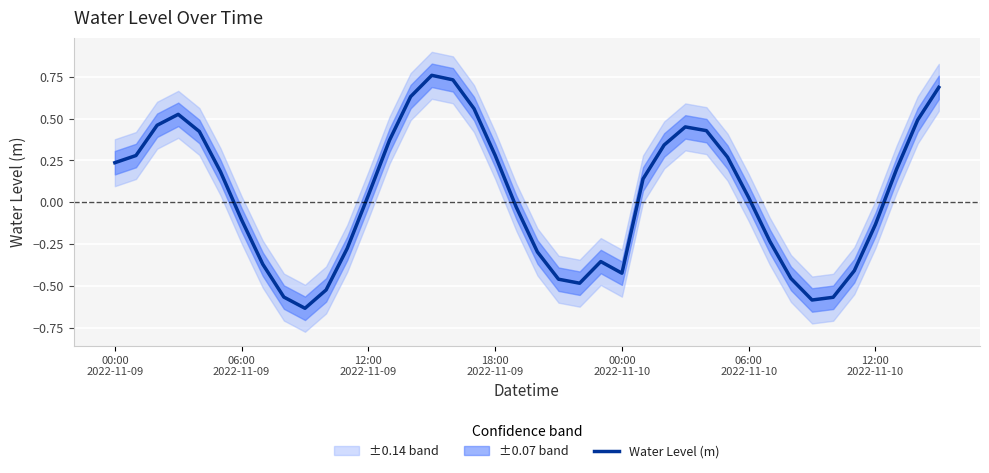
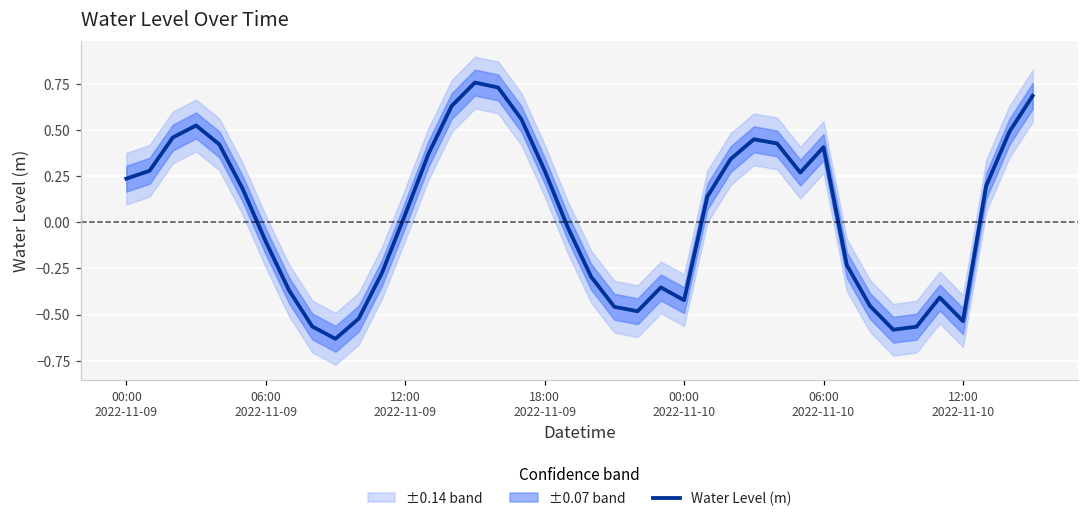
  {
    "Water Level (m)": {
      "00:00 2022-11-09": 0.24,
      "06:00 2022-11-09": -0.10,
      "12:00 2022-11-09": 0.04,
      "18:00 2022-11-09": 0.28,
      "00:00 2022-11-10": -0.42,
-     "06:00 2022-11-10": 0.03,
-     "12:00 2022-11-10": -0.13
+     "06:00 2022-11-10": 0.41,
+     "12:00 2022-11-10": -0.54
    }
  }
